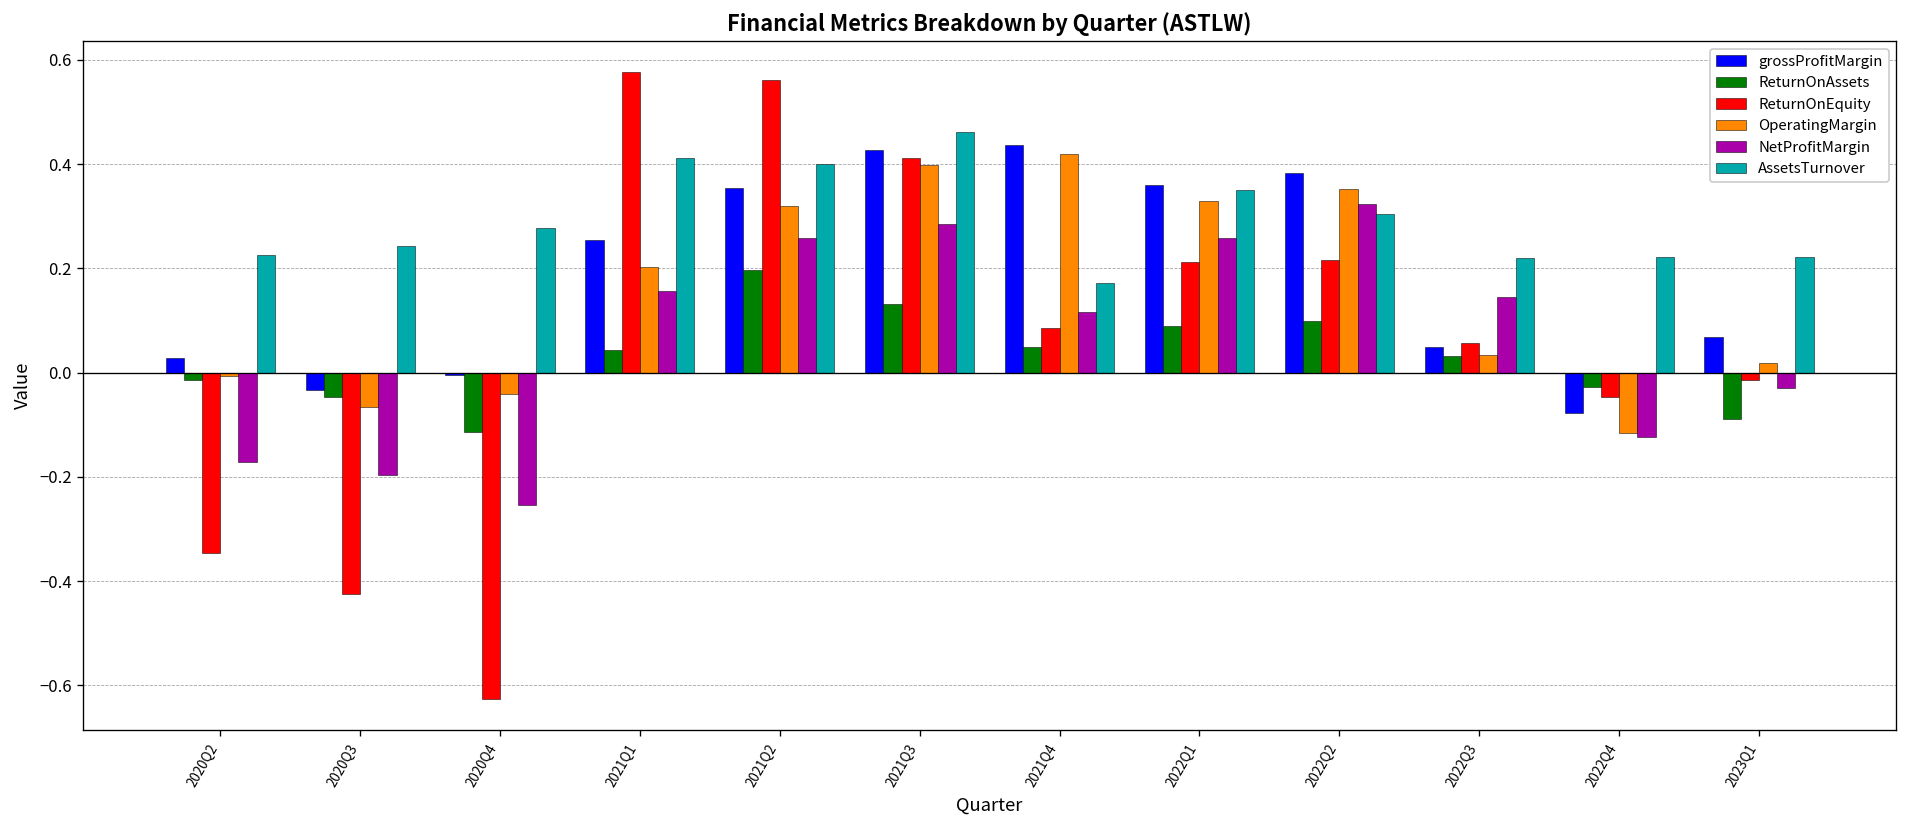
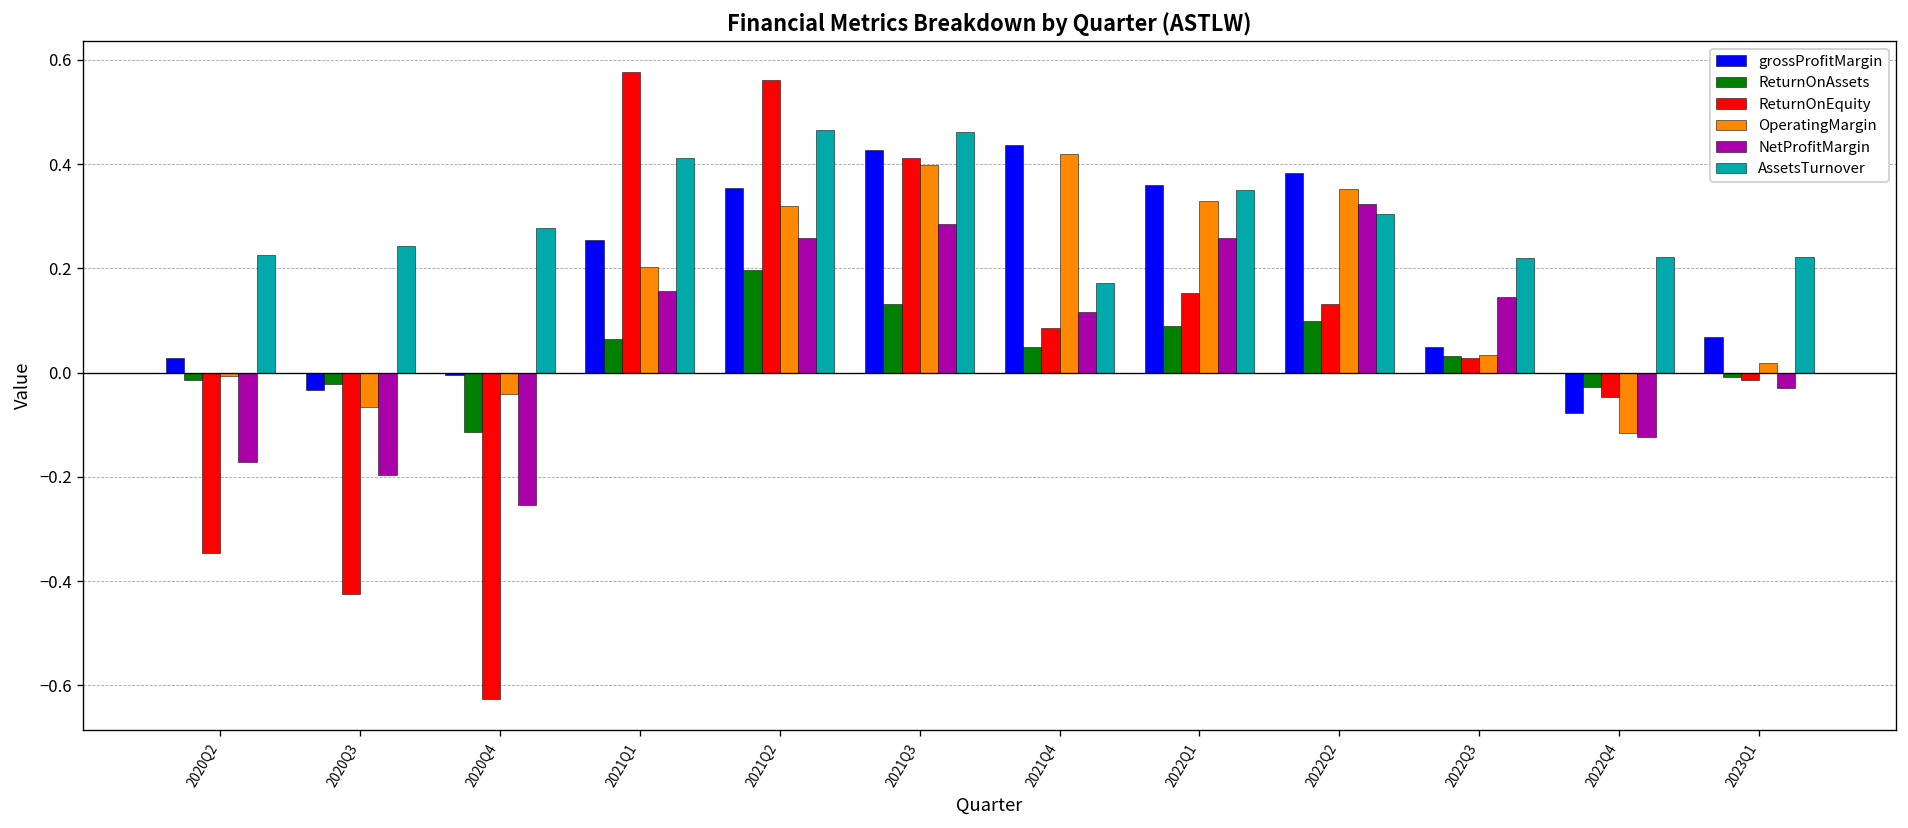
  {
    "grossProfitMargin": {
      "2020Q2": 0.03,
      "2020Q3": -0.03,
      "2021Q1": 0.25,
      "2021Q2": 0.35,
      "2021Q3": 0.43,
      "2021Q4": 0.44,
      "2022Q1": 0.36,
      "2022Q2": 0.38,
      "2022Q3": 0.05,
      "2022Q4": -0.08,
      "2023Q1": 0.07
    },
    "ReturnOnAssets": {
      "2020Q2": -0.01,
-     "2020Q3": -0.05,
+     "2020Q3": -0.02,
      "2020Q4": -0.11,
-     "2021Q1": 0.04,
+     "2021Q1": 0.06,
      "2021Q2": 0.20,
      "2021Q3": 0.13,
      "2021Q4": 0.05,
      "2022Q1": 0.09,
      "2022Q2": 0.10,
      "2022Q3": 0.03,
      "2022Q4": -0.03,
-     "2023Q1": -0.09
+     "2023Q1": -0.01
    },
    "ReturnOnEquity": {
      "2020Q2": -0.35,
      "2020Q3": -0.42,
      "2020Q4": -0.63,
      "2021Q1": 0.58,
      "2021Q2": 0.56,
      "2021Q3": 0.41,
      "2021Q4": 0.09,
-     "2022Q1": 0.21,
-     "2022Q2": 0.22,
-     "2022Q3": 0.06,
+     "2022Q1": 0.15,
+     "2022Q2": 0.13,
+     "2022Q3": 0.03,
      "2022Q4": -0.05,
      "2023Q1": -0.01
    },
    "OperatingMargin": {
      "2020Q2": -0.01,
      "2020Q3": -0.07,
      "2020Q4": -0.04,
      "2021Q1": 0.20,
      "2021Q2": 0.32,
      "2021Q3": 0.40,
      "2021Q4": 0.42,
      "2022Q1": 0.33,
      "2022Q2": 0.35,
      "2022Q3": 0.03,
      "2022Q4": -0.12,
      "2023Q1": 0.02
    },
    "NetProfitMargin": {
      "2020Q2": -0.17,
      "2020Q3": -0.20,
      "2020Q4": -0.25,
      "2021Q1": 0.16,
      "2021Q2": 0.26,
      "2021Q3": 0.29,
      "2021Q4": 0.12,
      "2022Q1": 0.26,
      "2022Q2": 0.32,
      "2022Q3": 0.15,
      "2022Q4": -0.12,
      "2023Q1": -0.03
    },
    "AssetsTurnover": {
      "2020Q2": 0.22,
      "2020Q3": 0.24,
      "2020Q4": 0.28,
      "2021Q1": 0.41,
-     "2021Q2": 0.40,
+     "2021Q2": 0.46,
      "2021Q3": 0.46,
      "2021Q4": 0.17,
      "2022Q1": 0.35,
      "2022Q2": 0.30,
      "2022Q3": 0.22,
      "2022Q4": 0.22,
      "2023Q1": 0.22
    }
  }
